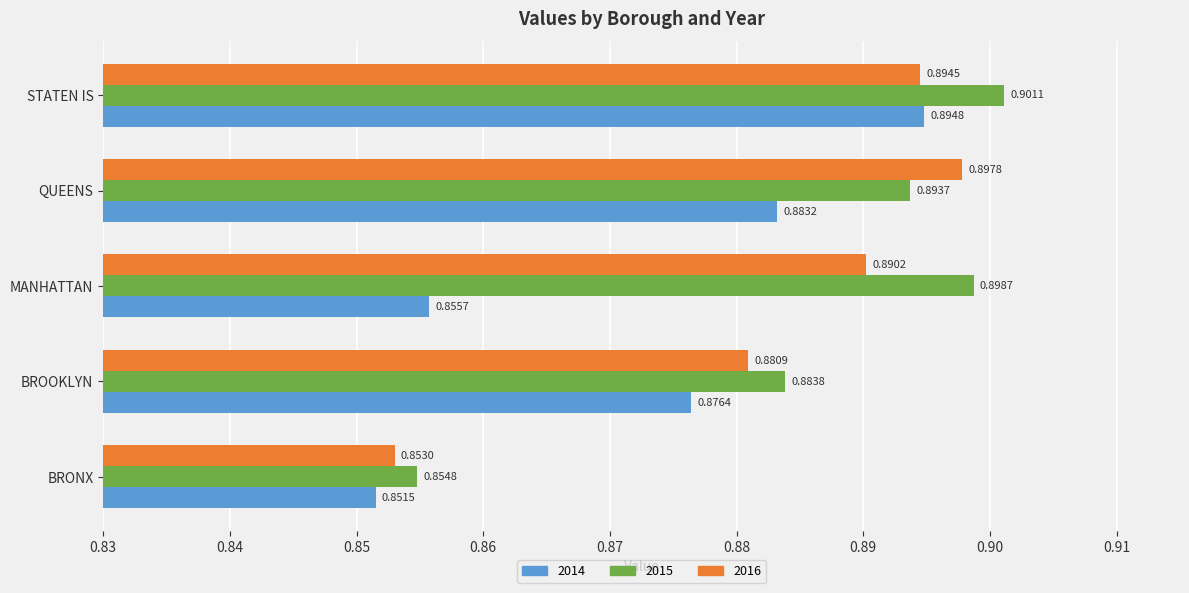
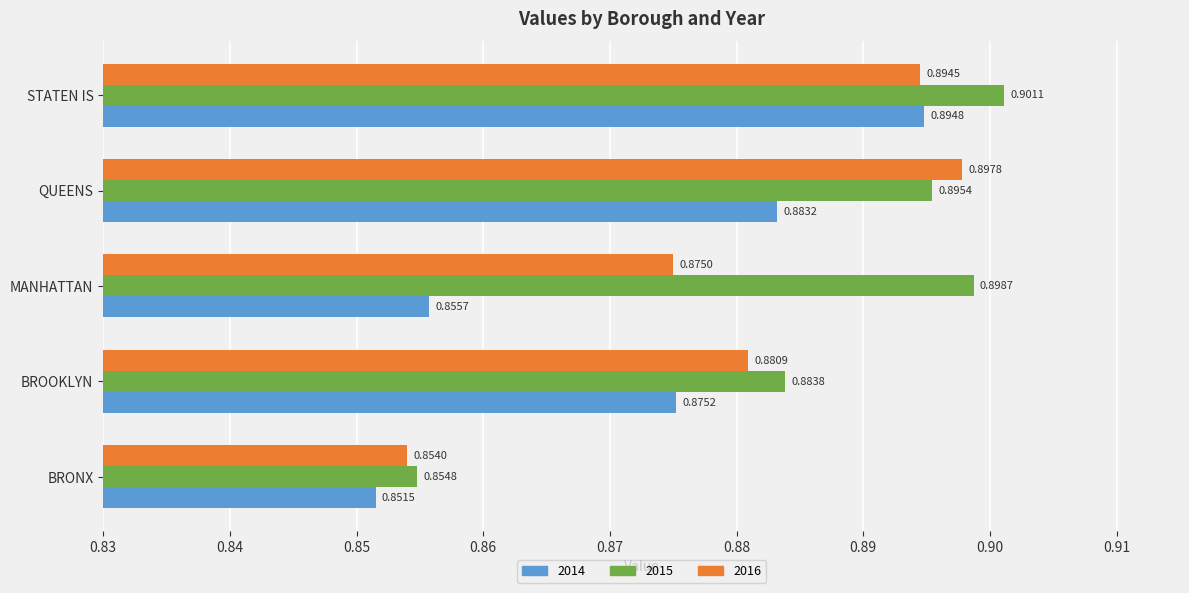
  {
    "2014": {
      "STATEN IS": 0.8948,
      "QUEENS": 0.8832,
      "MANHATTAN": 0.8557,
-     "BROOKLYN": 0.8764,
+     "BROOKLYN": 0.8752,
      "BRONX": 0.8515
    },
    "2015": {
      "STATEN IS": 0.9011,
-     "QUEENS": 0.8937,
+     "QUEENS": 0.8954,
      "MANHATTAN": 0.8987,
      "BROOKLYN": 0.8838,
      "BRONX": 0.8548
    },
    "2016": {
      "STATEN IS": 0.8945,
      "QUEENS": 0.8978,
-     "MANHATTAN": 0.8902,
+     "MANHATTAN": 0.8750,
      "BROOKLYN": 0.8809,
-     "BRONX": 0.8530
+     "BRONX": 0.8540
    }
  }
